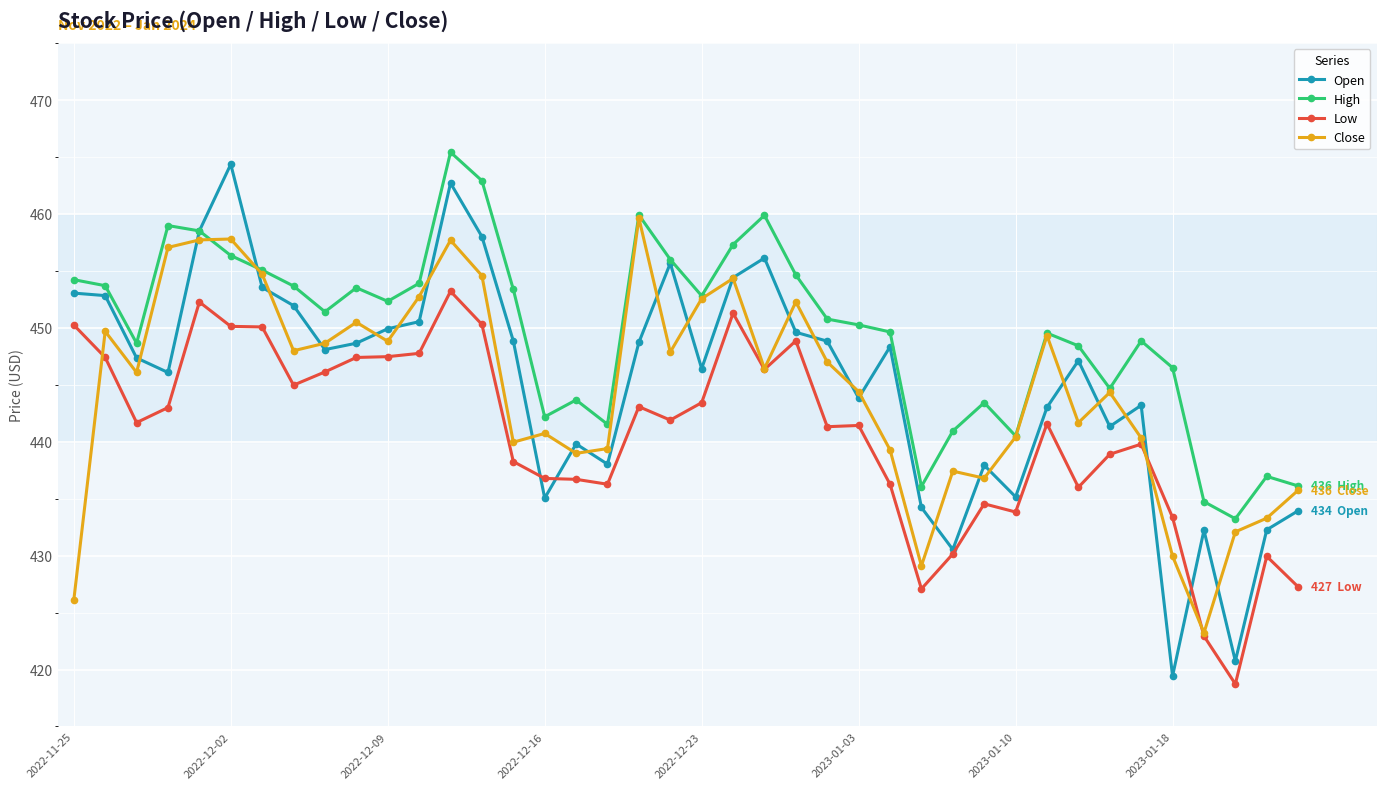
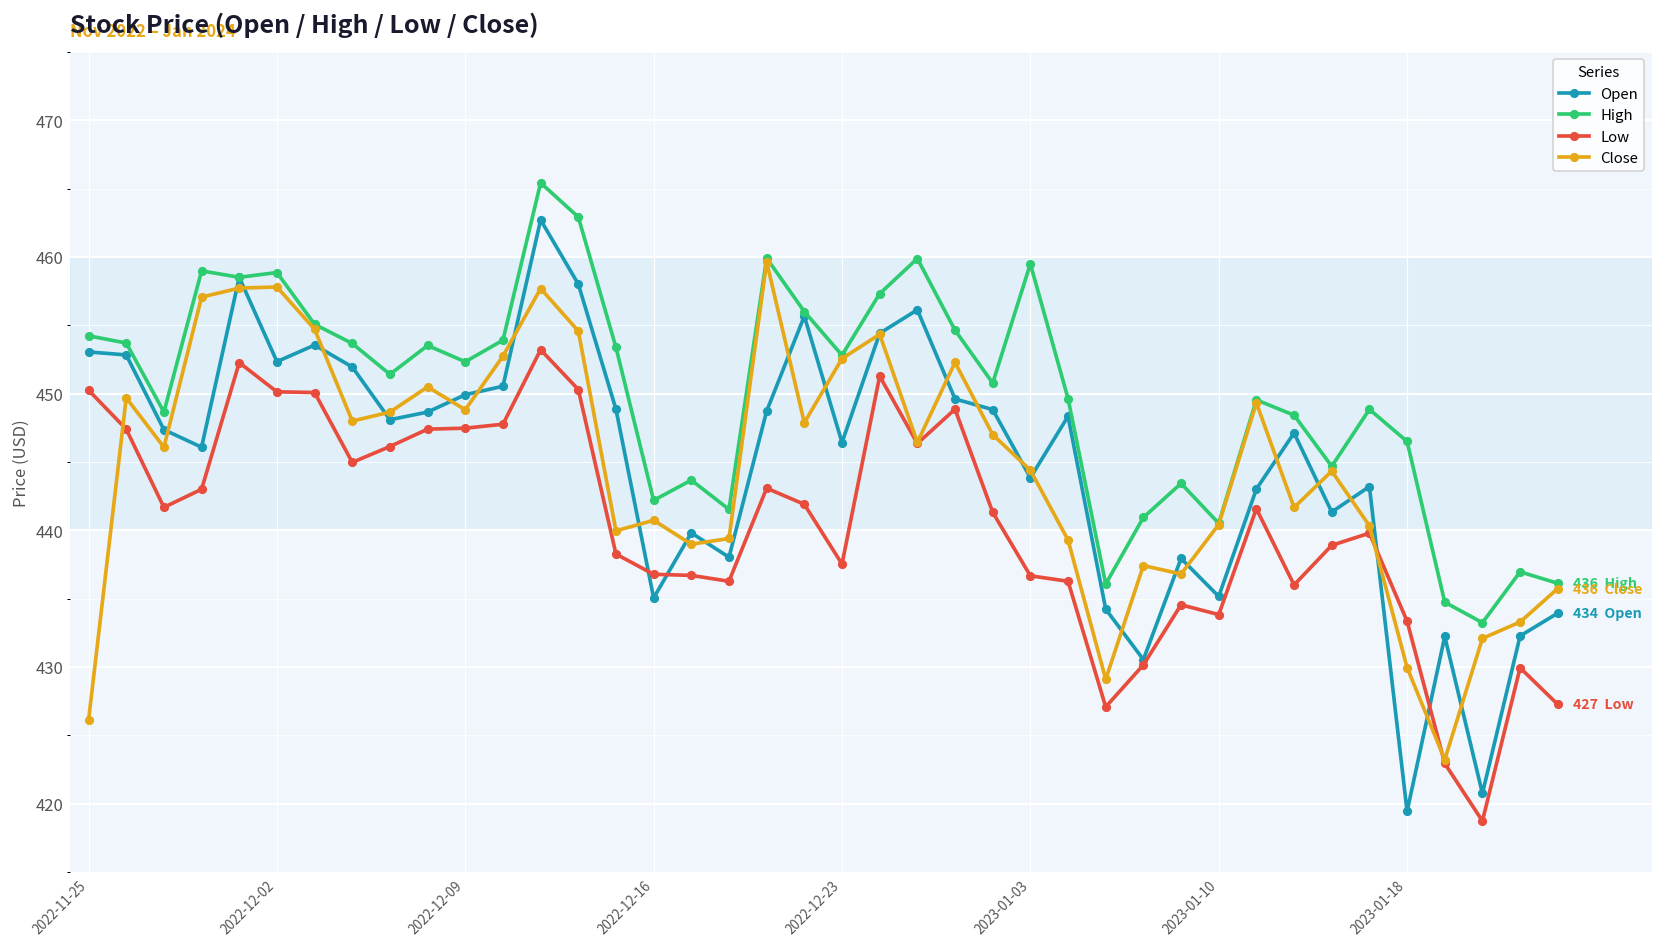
  {
    "Open": {
      "2022-11-25": 453.1,
-     "2022-12-02": 464.4,
+     "2022-12-02": 452.3,
      "2022-12-09": 449.9,
      "2022-12-16": 435.1,
      "2022-12-23": 446.4,
      "2023-01-03": 443.8,
      "2023-01-10": 435.2,
      "2023-01-18": 419.4
    },
    "High": {
      "2022-11-25": 454.2,
-     "2022-12-02": 456.4,
+     "2022-12-02": 458.9,
      "2022-12-09": 452.3,
      "2022-12-16": 442.2,
      "2022-12-23": 452.8,
-     "2023-01-03": 450.3,
+     "2023-01-03": 459.5,
      "2023-01-18": 446.5
    },
    "Low": {
      "2022-11-25": 450.3,
      "2022-12-02": 450.1,
      "2022-12-09": 447.5,
      "2022-12-16": 436.8,
-     "2022-12-23": 443.4,
-     "2023-01-03": 441.4,
+     "2022-12-23": 437.5,
+     "2023-01-03": 436.7,
      "2023-01-10": 433.8,
      "2023-01-18": 433.4
    },
    "Close": {
      "2022-11-25": 426.1,
      "2022-12-02": 457.8,
      "2022-12-09": 448.8,
      "2022-12-16": 440.7,
      "2022-12-23": 452.6,
      "2023-01-03": 444.4,
      "2023-01-18": 430.0
    }
  }
